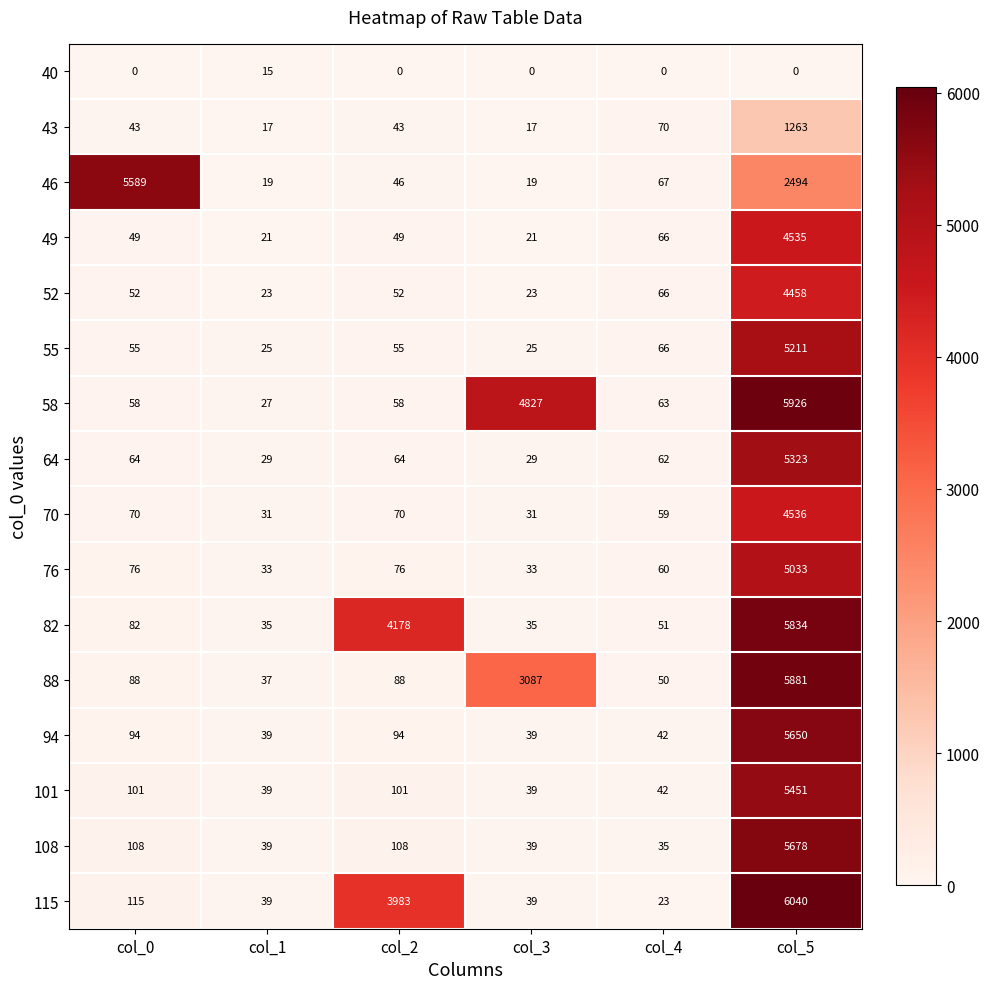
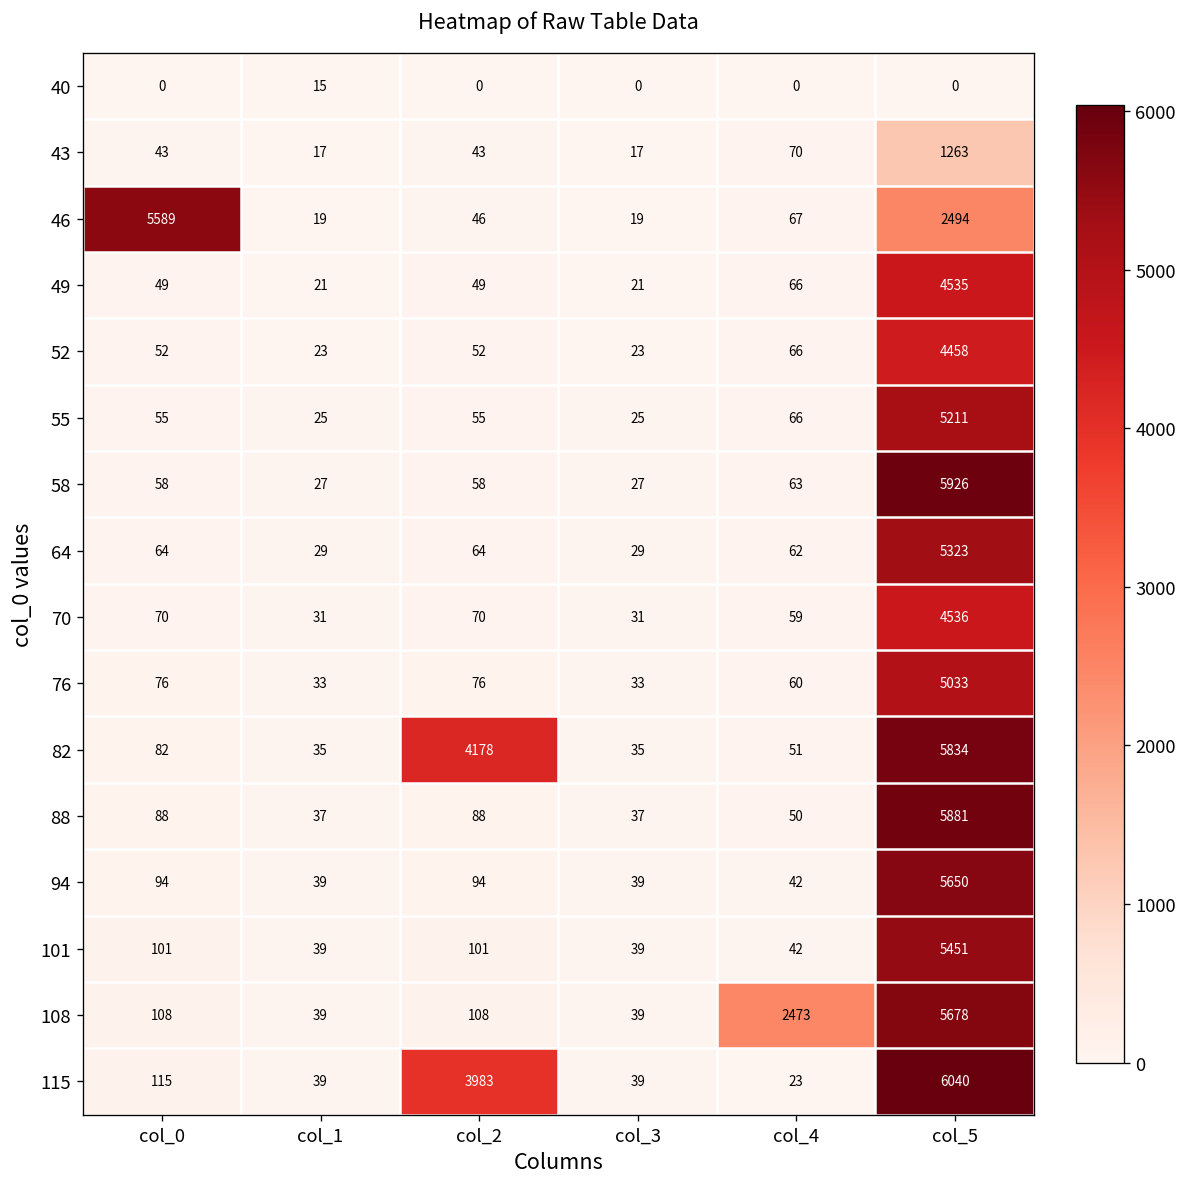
  {
    "40": {
      "col_0": 0,
      "col_1": 15,
      "col_2": 0,
      "col_3": 0,
      "col_4": 0,
      "col_5": 0
    },
    "43": {
      "col_0": 43,
      "col_1": 17,
      "col_2": 43,
      "col_3": 17,
      "col_4": 70,
      "col_5": 1263
    },
    "46": {
      "col_0": 5589,
      "col_1": 19,
      "col_2": 46,
      "col_3": 19,
      "col_4": 67,
      "col_5": 2494
    },
    "49": {
      "col_0": 49,
      "col_1": 21,
      "col_2": 49,
      "col_3": 21,
      "col_4": 66,
      "col_5": 4535
    },
    "52": {
      "col_0": 52,
      "col_1": 23,
      "col_2": 52,
      "col_3": 23,
      "col_4": 66,
      "col_5": 4458
    },
    "55": {
      "col_0": 55,
      "col_1": 25,
      "col_2": 55,
      "col_3": 25,
      "col_4": 66,
      "col_5": 5211
    },
    "58": {
      "col_0": 58,
      "col_1": 27,
      "col_2": 58,
-     "col_3": 4827,
+     "col_3": 27,
      "col_4": 63,
      "col_5": 5926
    },
    "64": {
      "col_0": 64,
      "col_1": 29,
      "col_2": 64,
      "col_3": 29,
      "col_4": 62,
      "col_5": 5323
    },
    "70": {
      "col_0": 70,
      "col_1": 31,
      "col_2": 70,
      "col_3": 31,
      "col_4": 59,
      "col_5": 4536
    },
    "76": {
      "col_0": 76,
      "col_1": 33,
      "col_2": 76,
      "col_3": 33,
      "col_4": 60,
      "col_5": 5033
    },
    "82": {
      "col_0": 82,
      "col_1": 35,
      "col_2": 4178,
      "col_3": 35,
      "col_4": 51,
      "col_5": 5834
    },
    "88": {
      "col_0": 88,
      "col_1": 37,
      "col_2": 88,
-     "col_3": 3087,
+     "col_3": 37,
      "col_4": 50,
      "col_5": 5881
    },
    "94": {
      "col_0": 94,
      "col_1": 39,
      "col_2": 94,
      "col_3": 39,
      "col_4": 42,
      "col_5": 5650
    },
    "101": {
      "col_0": 101,
      "col_1": 39,
      "col_2": 101,
      "col_3": 39,
      "col_4": 42,
      "col_5": 5451
    },
    "108": {
      "col_0": 108,
      "col_1": 39,
      "col_2": 108,
      "col_3": 39,
-     "col_4": 35,
+     "col_4": 2473,
      "col_5": 5678
    },
    "115": {
      "col_0": 115,
      "col_1": 39,
      "col_2": 3983,
      "col_3": 39,
      "col_4": 23,
      "col_5": 6040
    }
  }
